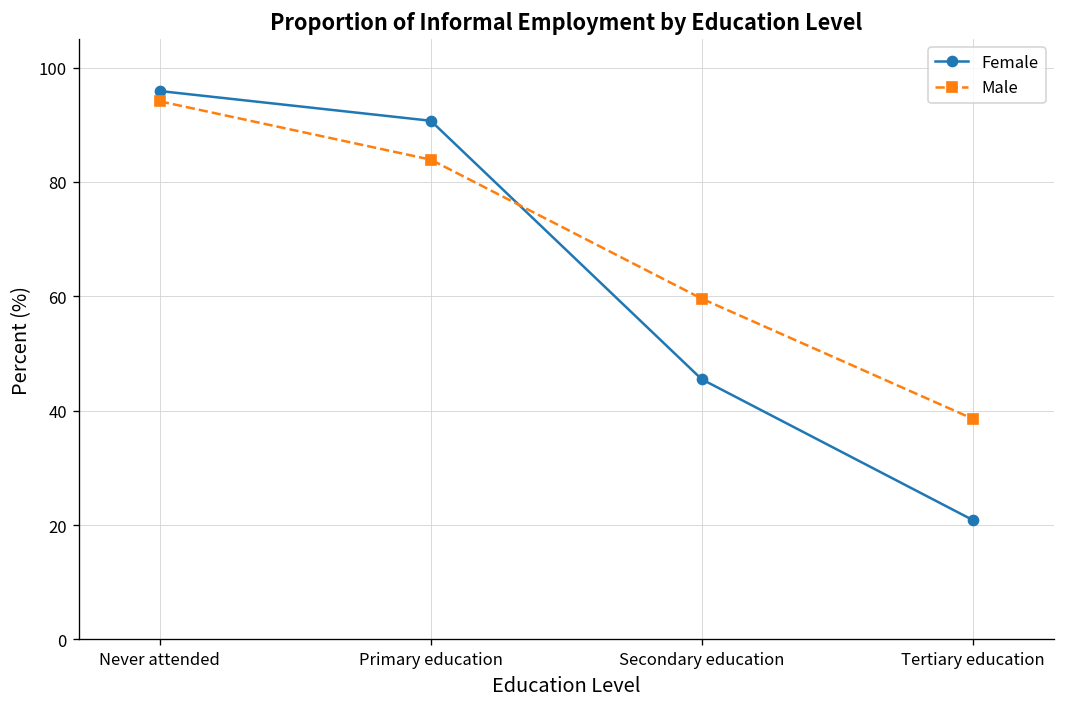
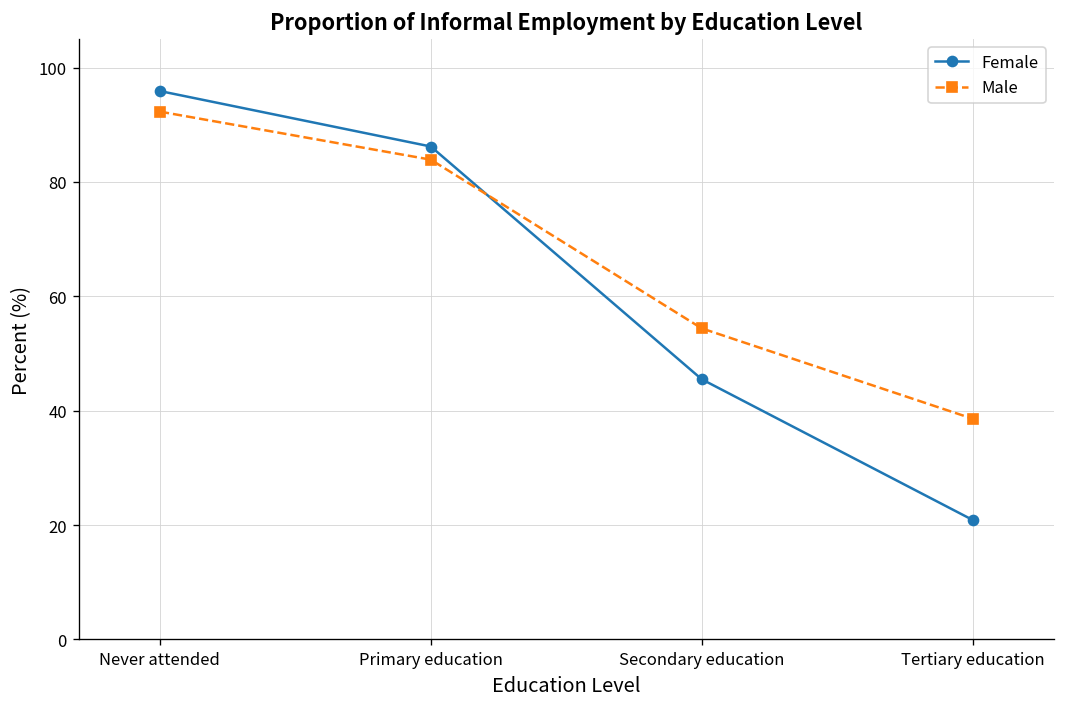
  {
    "Female": {
      "Never attended": 96,
-     "Primary education": 91,
+     "Primary education": 86,
      "Secondary education": 46,
      "Tertiary education": 21
    },
    "Male": {
-     "Never attended": 94,
+     "Never attended": 92,
      "Primary education": 84,
-     "Secondary education": 60,
+     "Secondary education": 54,
      "Tertiary education": 39
    }
  }
